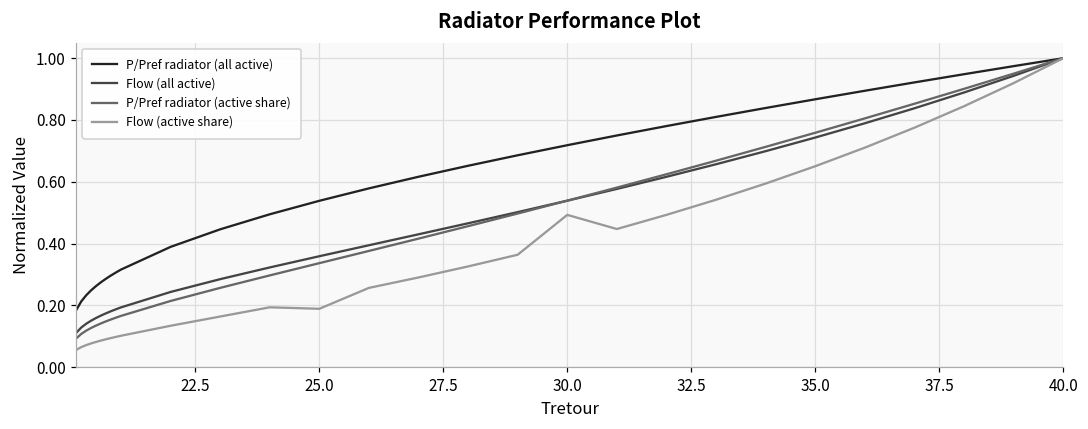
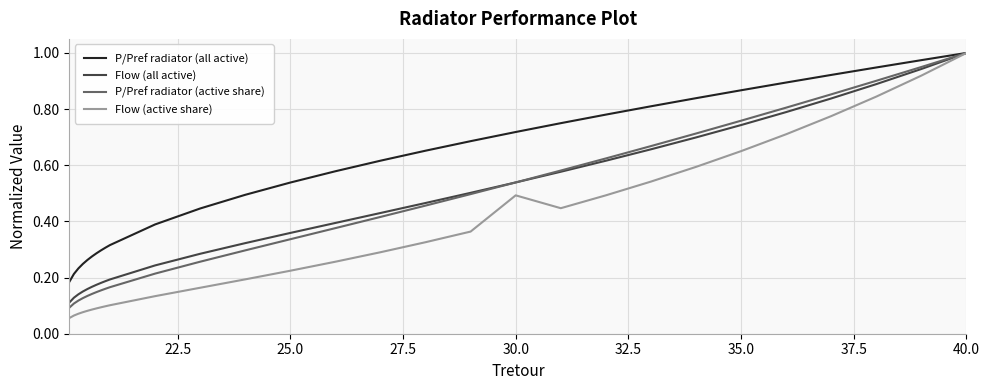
  {
    "Flow (active share)": {
-     "25.0": 0.19,
+     "25.0": 0.22,
      "30.0": 0.49,
      "35.0": 0.65
    }
  }
